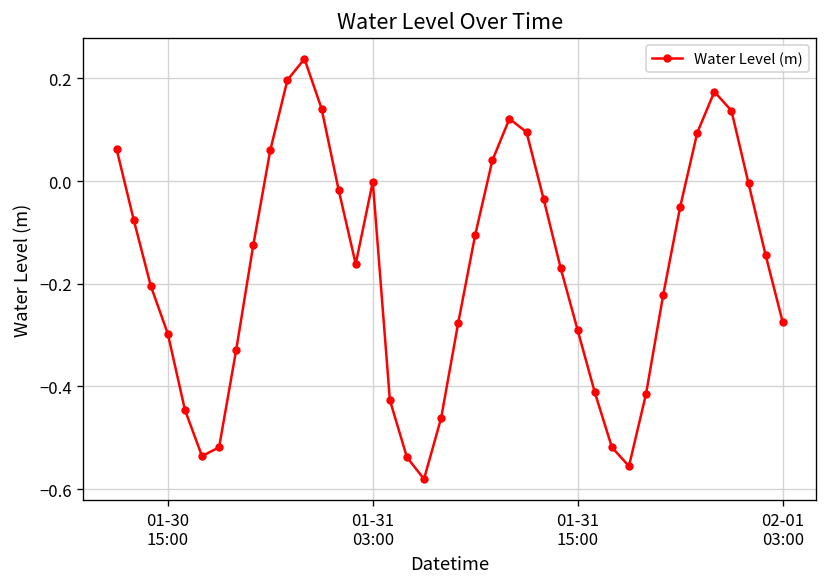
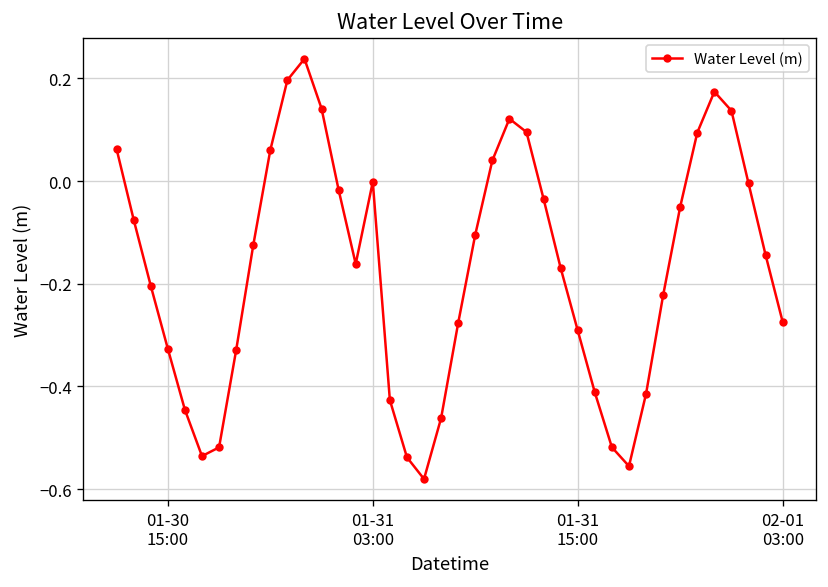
  {
-   "01-30 15:00": -0.30,
+   "01-30 15:00": -0.33,
    "01-31 03:00": 0.00,
    "01-31 15:00": -0.29,
    "02-01 03:00": -0.27
  }
